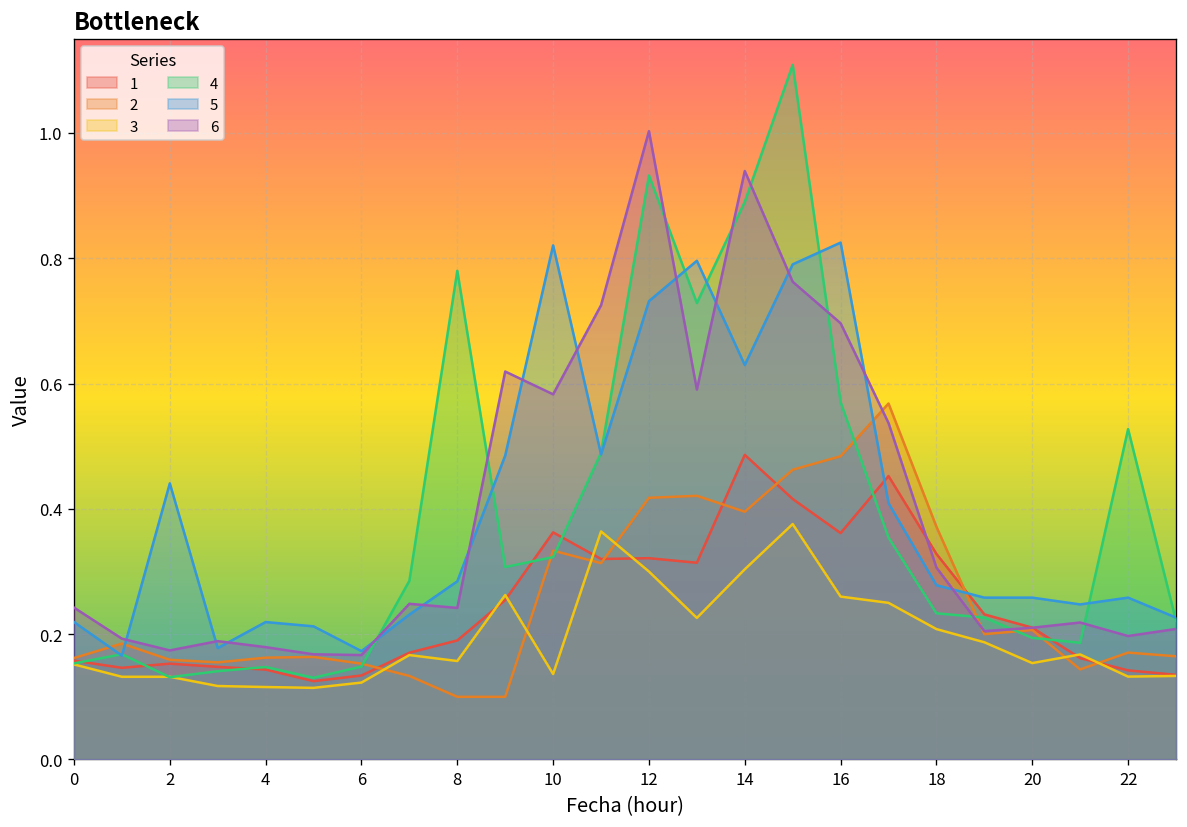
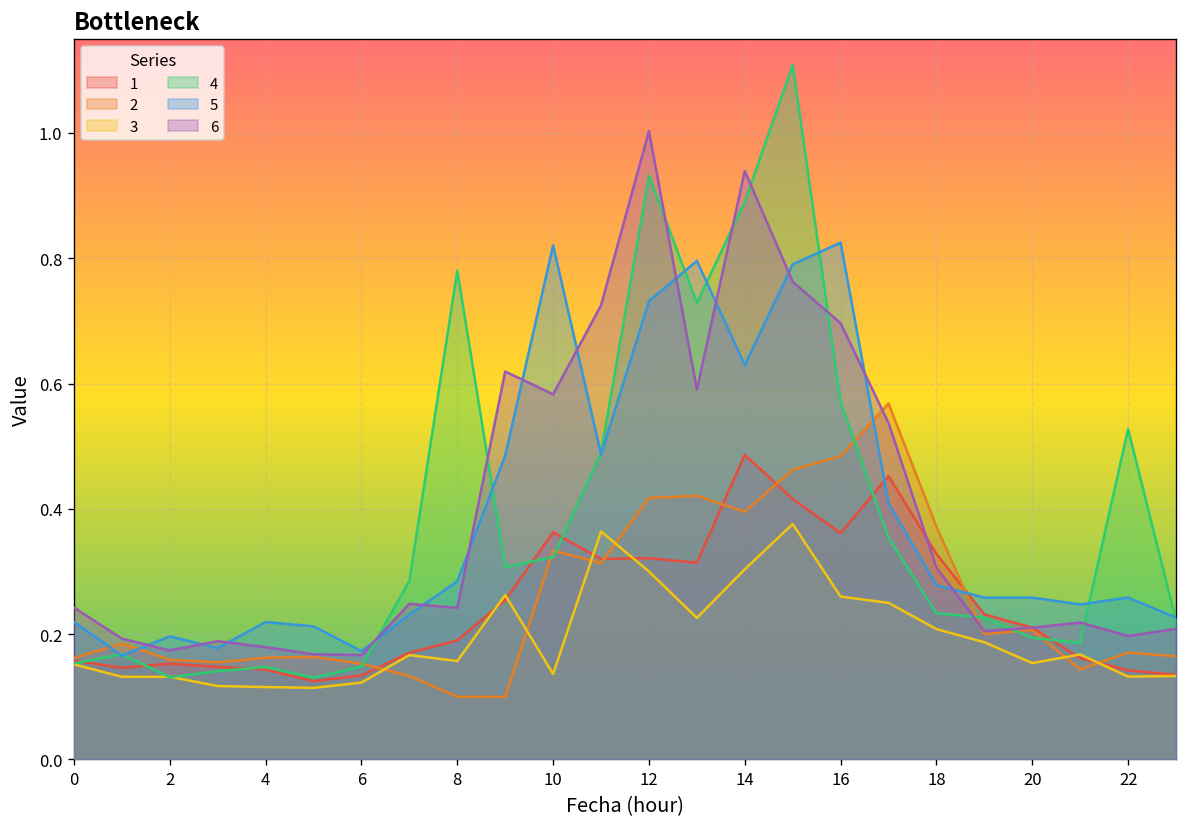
  {
    "4": {
      "8": 0.78,
      "10": 0.32,
      "12": 0.93,
      "14": 0.89,
      "16": 0.57,
      "18": 0.23,
      "20": 0.19,
      "22": 0.53
    },
    "5": {
      "0": 0.22,
-     "2": 0.44,
+     "2": 0.20,
      "4": 0.22,
      "6": 0.17,
      "8": 0.28,
      "10": 0.82,
      "12": 0.73,
      "14": 0.63,
      "16": 0.83,
      "18": 0.28,
      "20": 0.26,
      "22": 0.26
    },
    "6": {
      "0": 0.24,
      "2": 0.17,
      "4": 0.18,
      "6": 0.17,
      "8": 0.24,
      "10": 0.58,
      "12": 1.00,
      "14": 0.94,
      "16": 0.70,
      "18": 0.31,
      "22": 0.20
    }
  }
